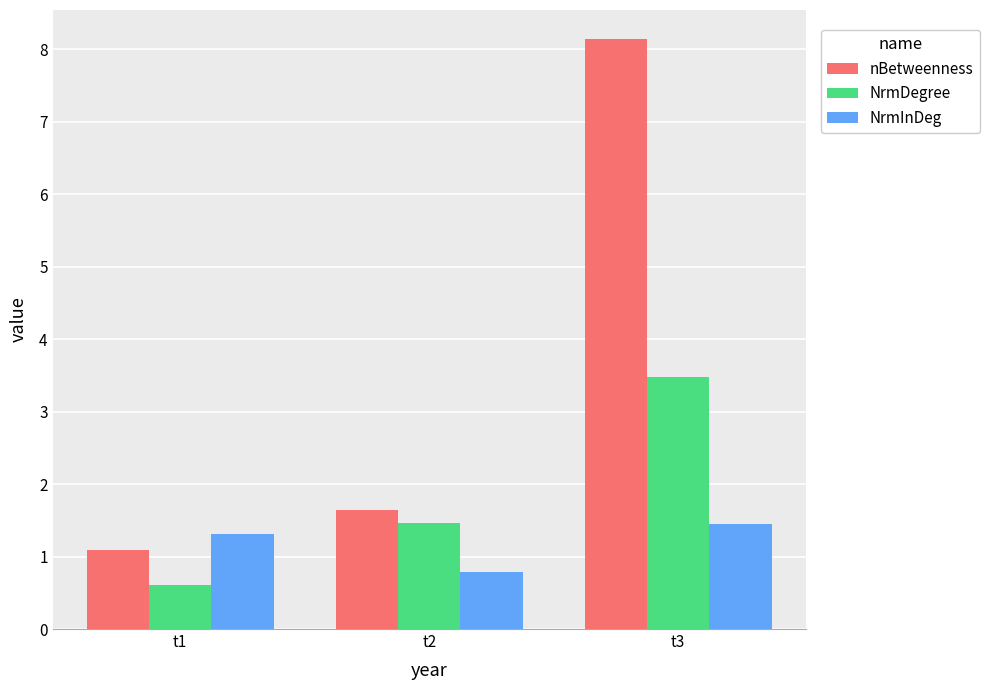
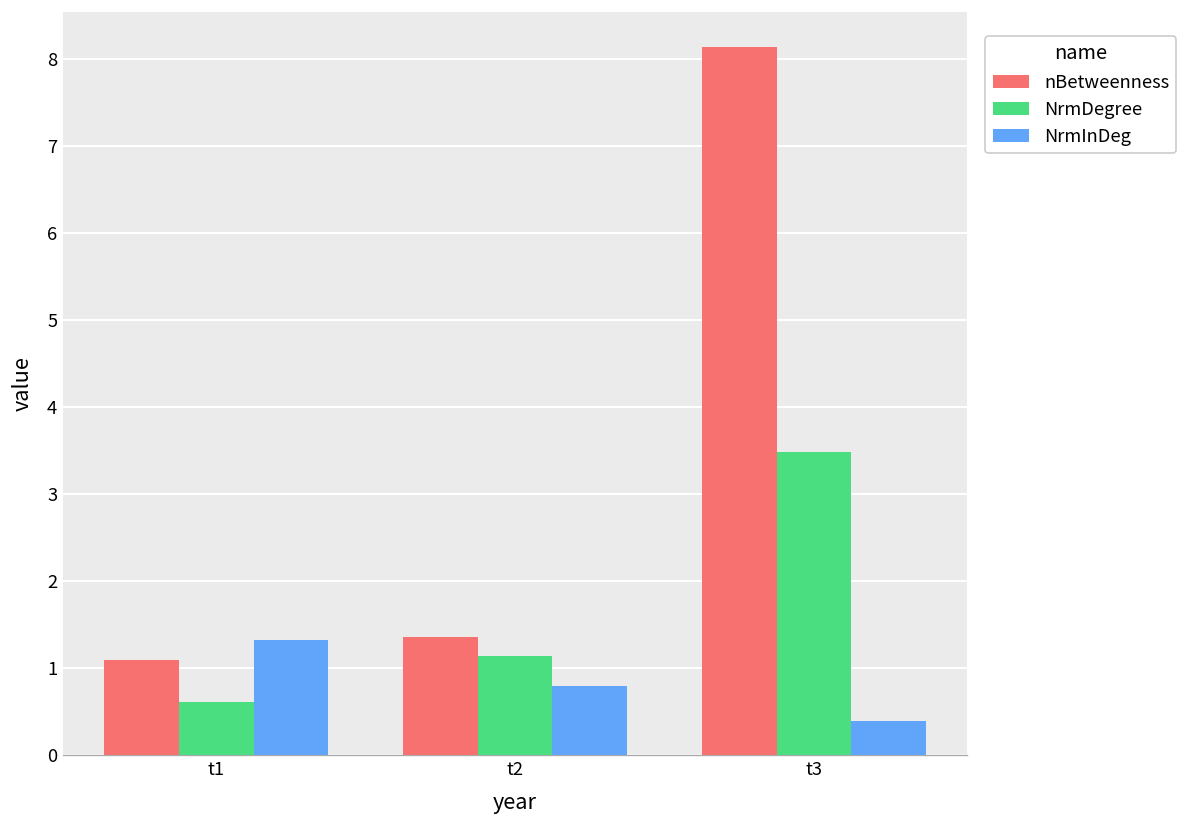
  {
    "nBetweenness": {
      "t1": 1.1,
-     "t2": 1.6,
+     "t2": 1.4,
      "t3": 8.1
    },
    "NrmDegree": {
      "t1": 0.6,
-     "t2": 1.5,
+     "t2": 1.1,
      "t3": 3.5
    },
    "NrmInDeg": {
      "t1": 1.3,
      "t2": 0.8,
-     "t3": 1.5
+     "t3": 0.4
    }
  }
